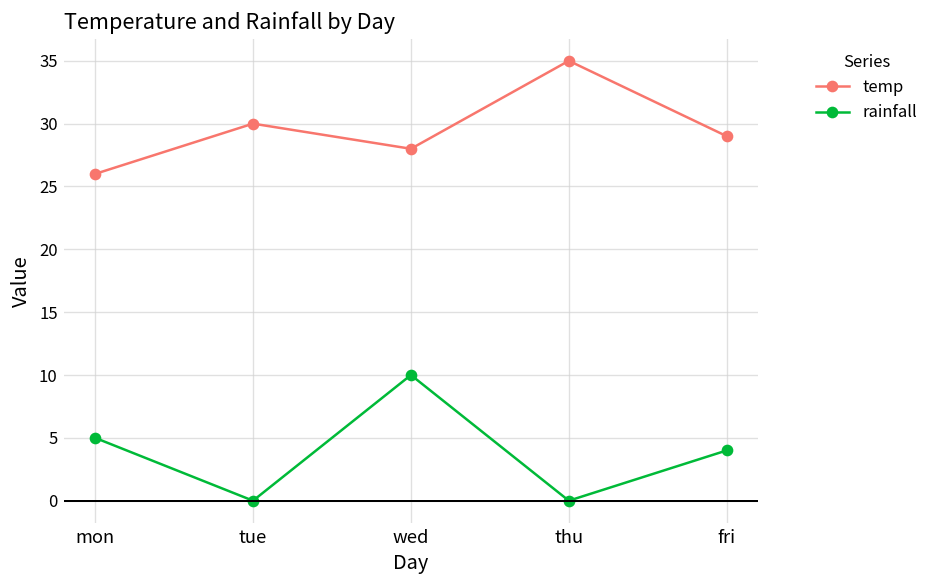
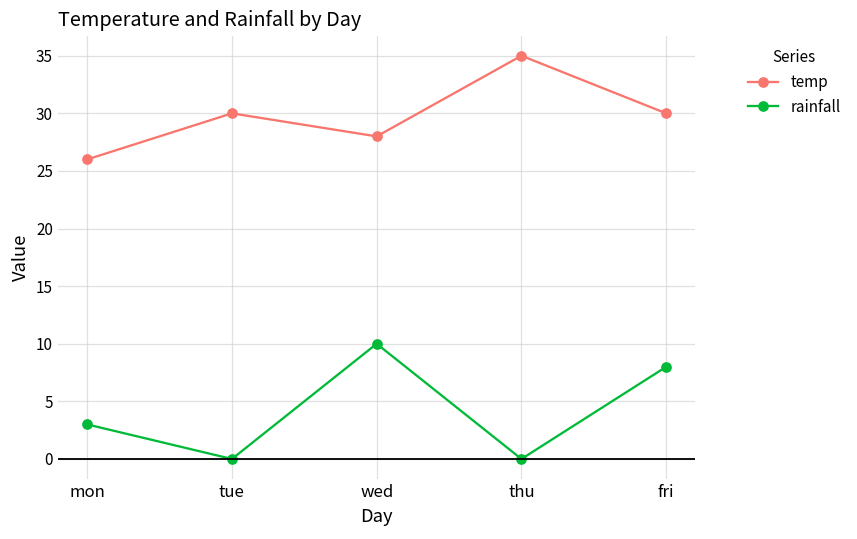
  {
    "temp": {
      "mon": 26,
      "tue": 30,
      "wed": 28,
      "thu": 35,
-     "fri": 29
+     "fri": 30
    },
    "rainfall": {
-     "mon": 5,
+     "mon": 3,
      "tue": 0,
      "wed": 10,
      "thu": 0,
-     "fri": 4
+     "fri": 8
    }
  }
